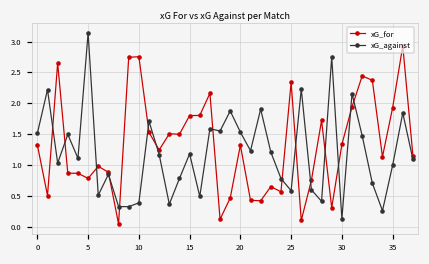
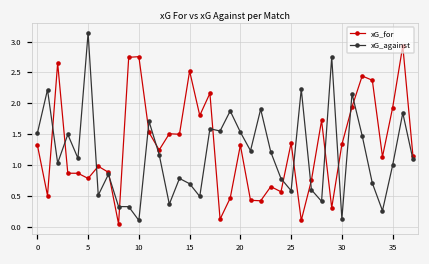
  {
    "xG_for": {
      "0": 1.3,
      "5": 0.8,
      "10": 2.8,
-     "15": 1.8,
+     "15": 2.5,
      "20": 1.3,
-     "25": 2.3,
+     "25": 1.4,
      "30": 1.3,
      "35": 1.9
    },
    "xG_against": {
      "0": 1.5,
      "5": 3.1,
-     "10": 0.4,
-     "15": 1.2,
+     "10": 0.1,
+     "15": 0.7,
      "20": 1.5,
      "25": 0.6,
      "30": 0.1,
      "35": 1.0
    }
  }
